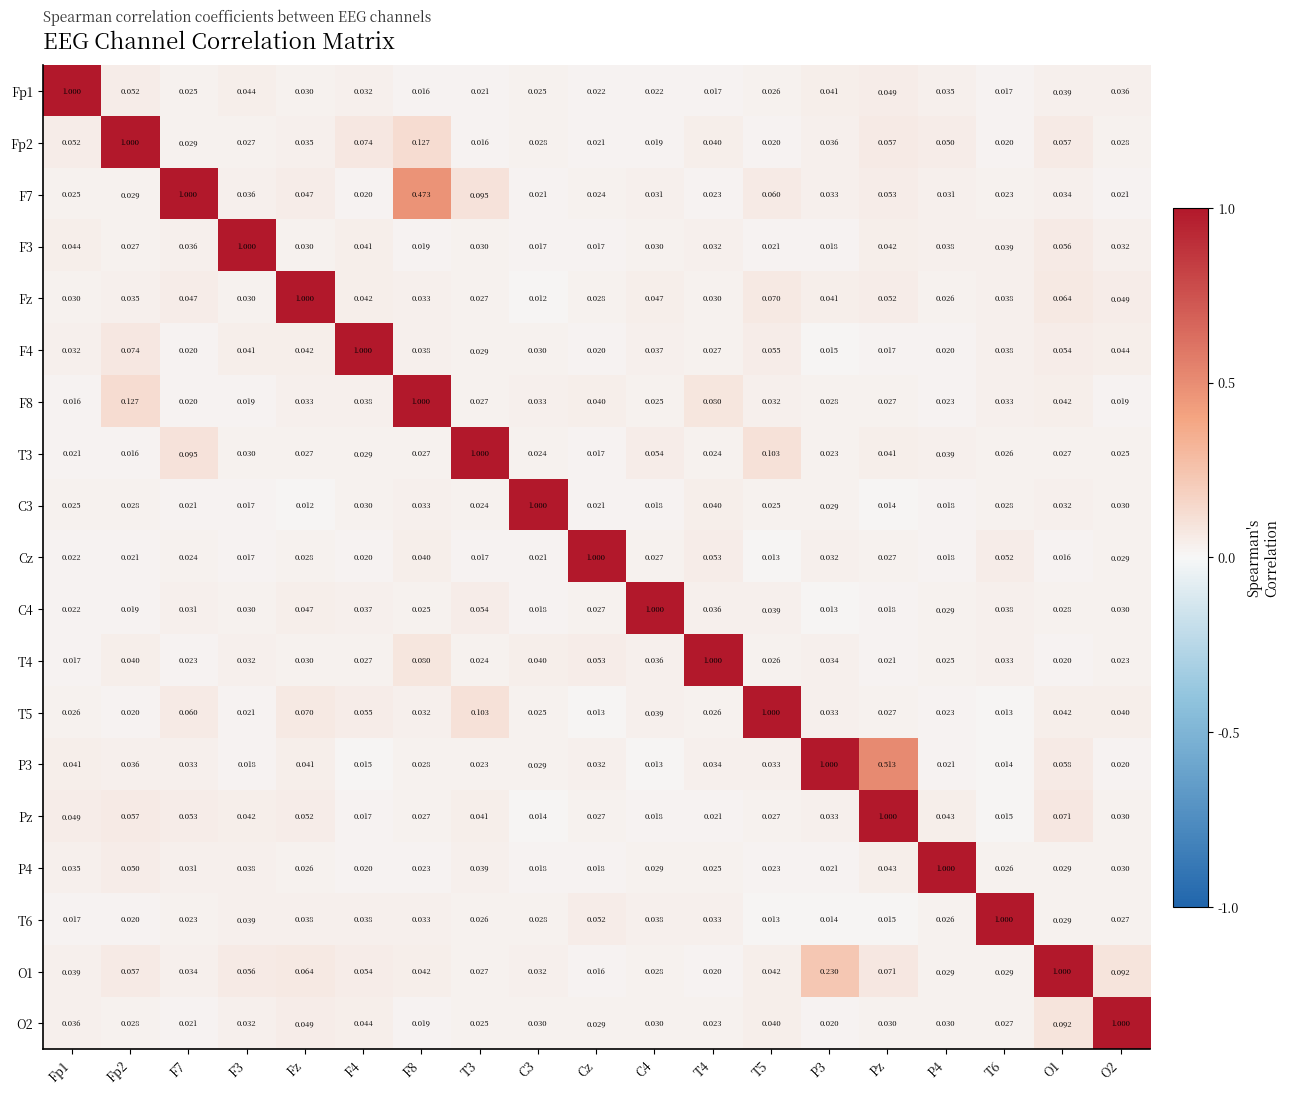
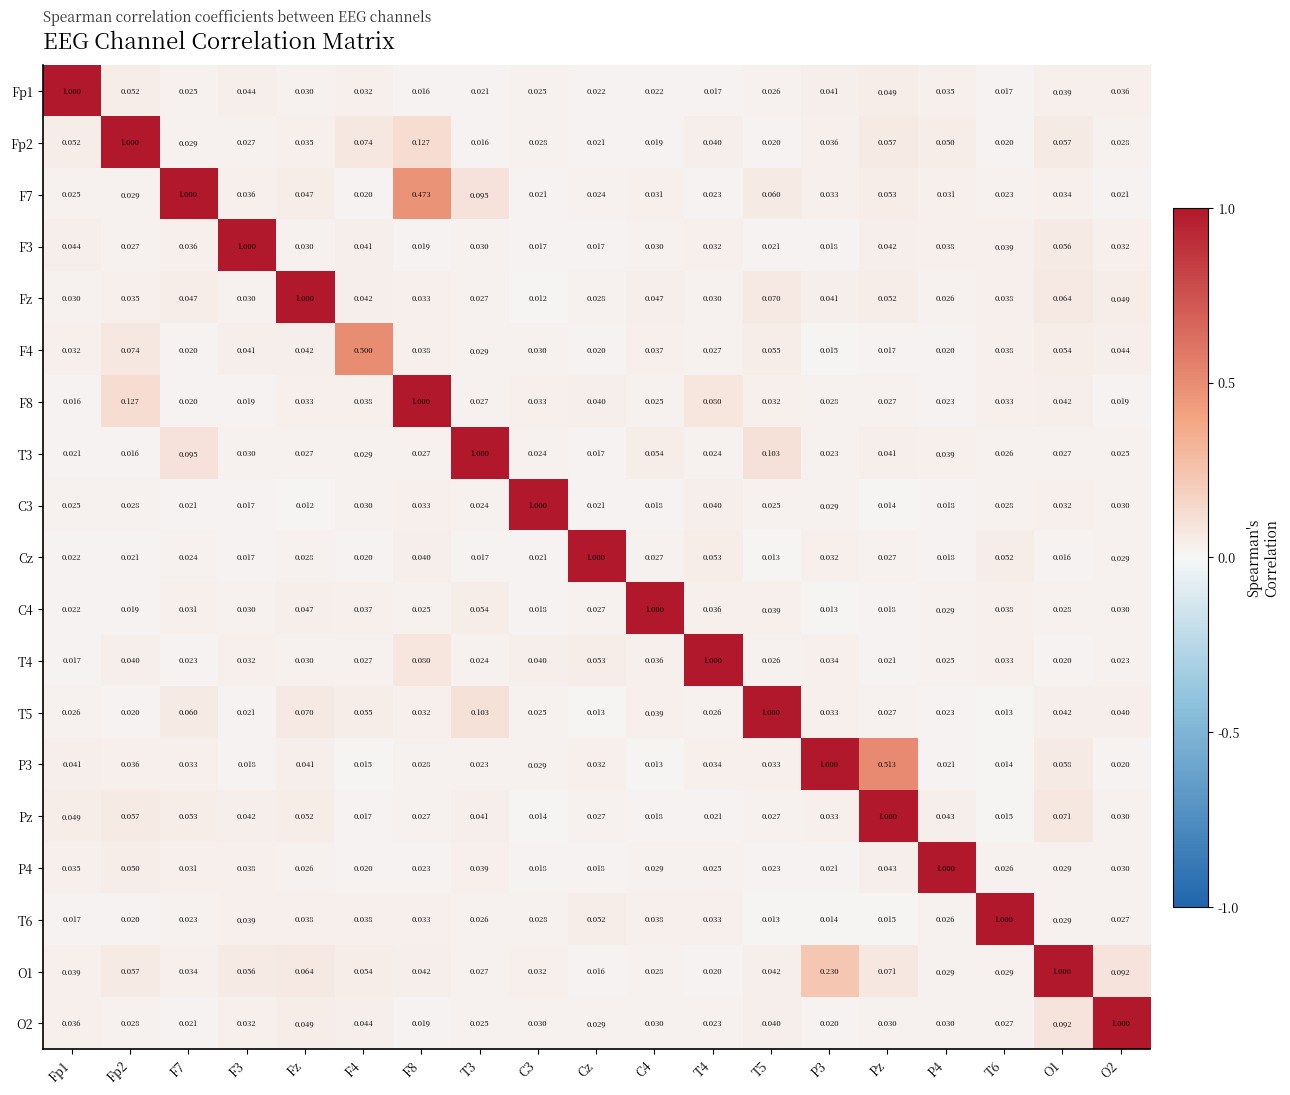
  {
    "F4": {
      "Fp1": 0.032,
      "Fp2": 0.074,
      "F7": 0.020,
      "F3": 0.041,
      "Fz": 0.042,
-     "F4": 1.000,
+     "F4": 0.500,
      "F8": 0.038,
      "T3": 0.029,
      "C3": 0.030,
      "Cz": 0.020,
      "C4": 0.037,
      "T4": 0.027,
      "T5": 0.055,
      "P3": 0.015,
      "Pz": 0.017,
      "P4": 0.020,
      "T6": 0.038,
      "O1": 0.054,
      "O2": 0.044
    }
  }
